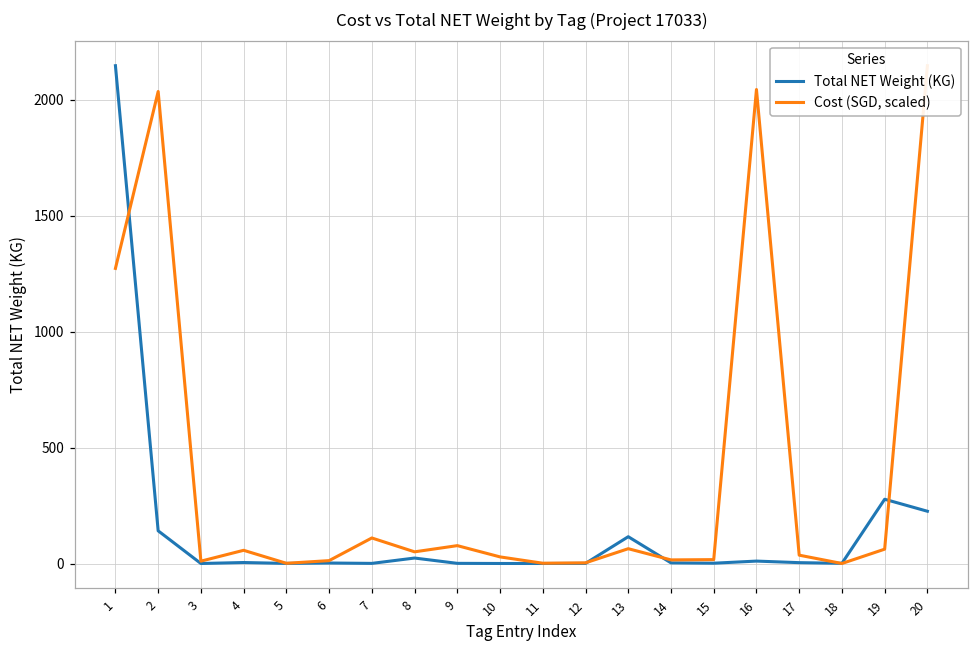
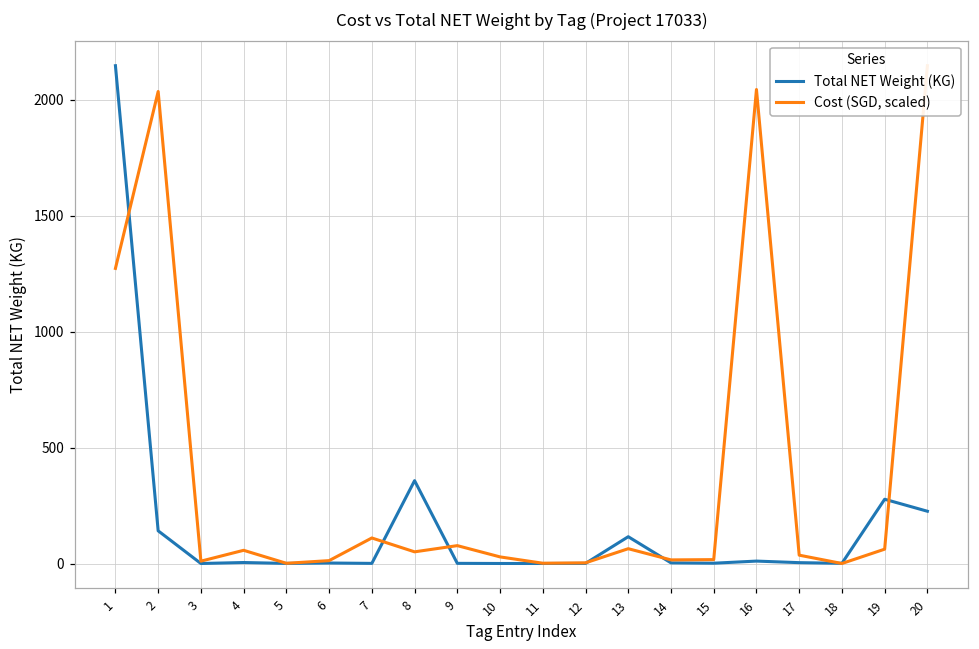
  {
    "Total NET Weight (KG)": {
      "1": 2150,
      "2": 140,
      "4": 10,
      "7": 0,
-     "8": 20,
+     "8": 360,
      "9": 0,
      "10": 0,
      "13": 120,
      "14": 0,
      "15": 0,
      "16": 10,
      "17": 0,
      "19": 280,
      "20": 230
    },
    "Cost (SGD, scaled)": {
      "1": 1270,
      "2": 2040,
      "4": 60,
      "7": 110,
      "8": 50,
      "9": 80,
      "10": 30,
      "13": 60,
      "14": 20,
      "15": 20,
      "16": 2050,
      "17": 40,
      "19": 60
    }
  }
